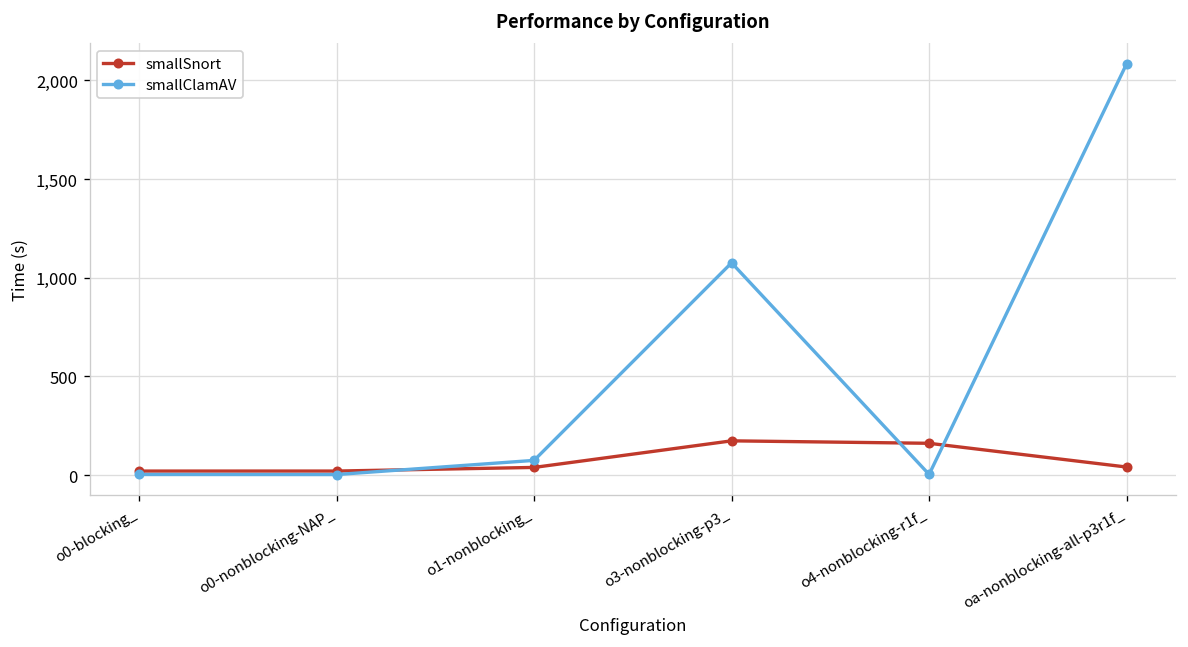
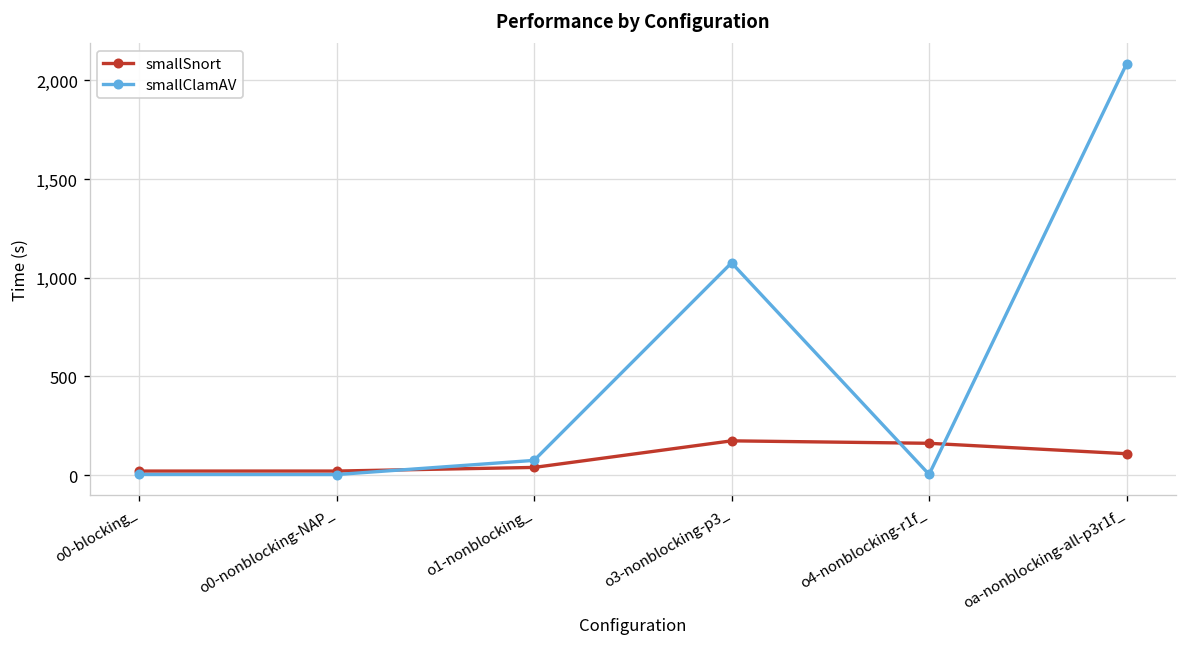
  {
    "smallSnort": {
      "o0-blocking_": "20",
      "o0-nonblocking-NAP_": "20",
      "o1-nonblocking_": "40",
      "o3-nonblocking-p3_": "170",
      "o4-nonblocking-r1f_": "160",
-     "oa-nonblocking-all-p3r1f_": "40"
+     "oa-nonblocking-all-p3r1f_": "110"
    },
    "smallClamAV": {
      "o0-blocking_": "0",
      "o0-nonblocking-NAP_": "0",
      "o1-nonblocking_": "70",
      "o3-nonblocking-p3_": "1,080",
      "o4-nonblocking-r1f_": "0",
      "oa-nonblocking-all-p3r1f_": "2,080"
    }
  }
